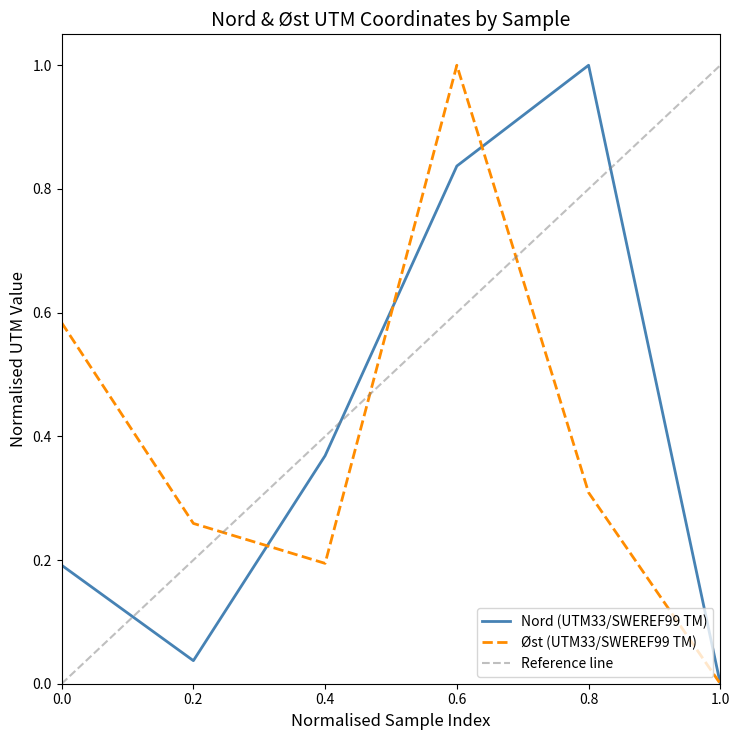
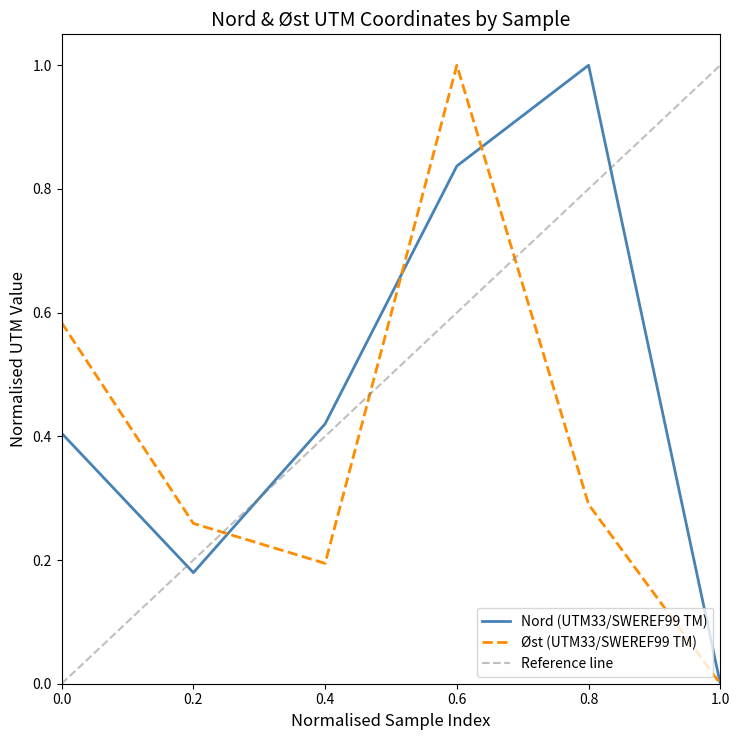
  {
    "Nord (UTM33/SWEREF99 TM)": {
-     "0.0": 0.19,
-     "0.2": 0.04,
-     "0.4": 0.37,
+     "0.0": 0.41,
+     "0.2": 0.18,
+     "0.4": 0.42,
      "0.6": 0.84,
      "0.8": 1.00
    },
    "Øst (UTM33/SWEREF99 TM)": {
      "0.0": 0.58,
      "0.2": 0.26,
      "0.4": 0.19,
      "0.6": 1.00,
-     "0.8": 0.31
+     "0.8": 0.29
    },
    "Reference line": {
      "0.0": 0.00,
      "1.0": 1.00
    }
  }
